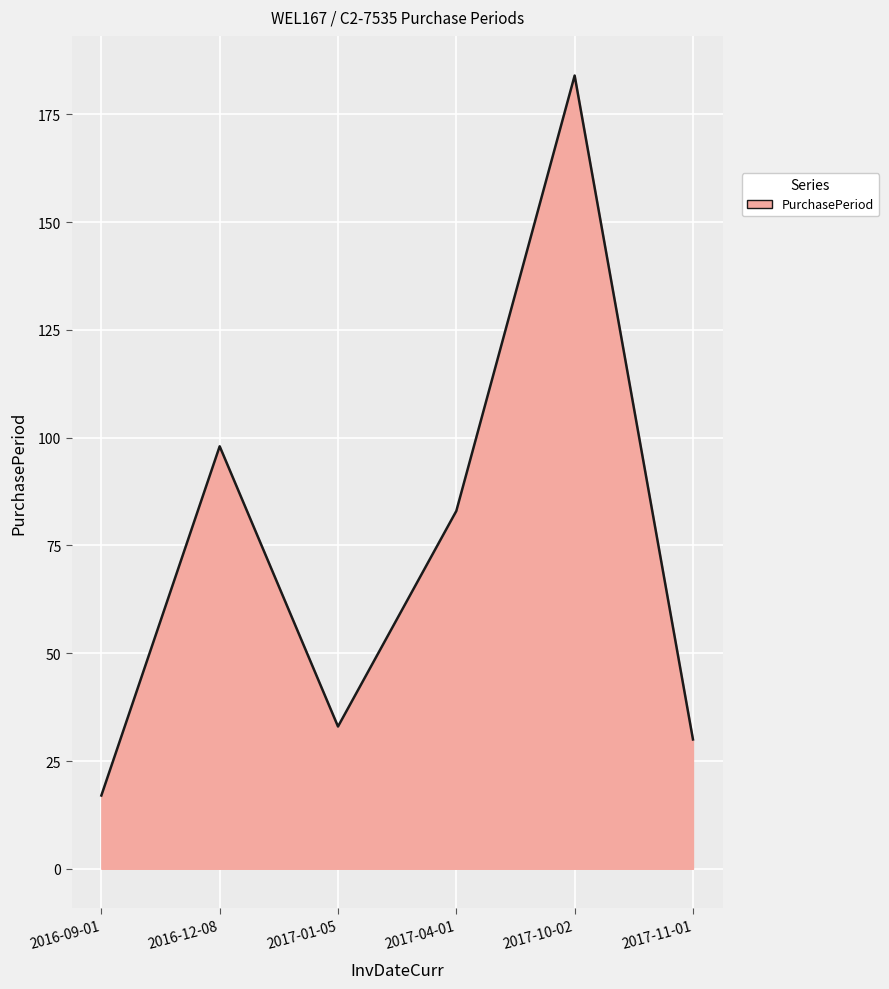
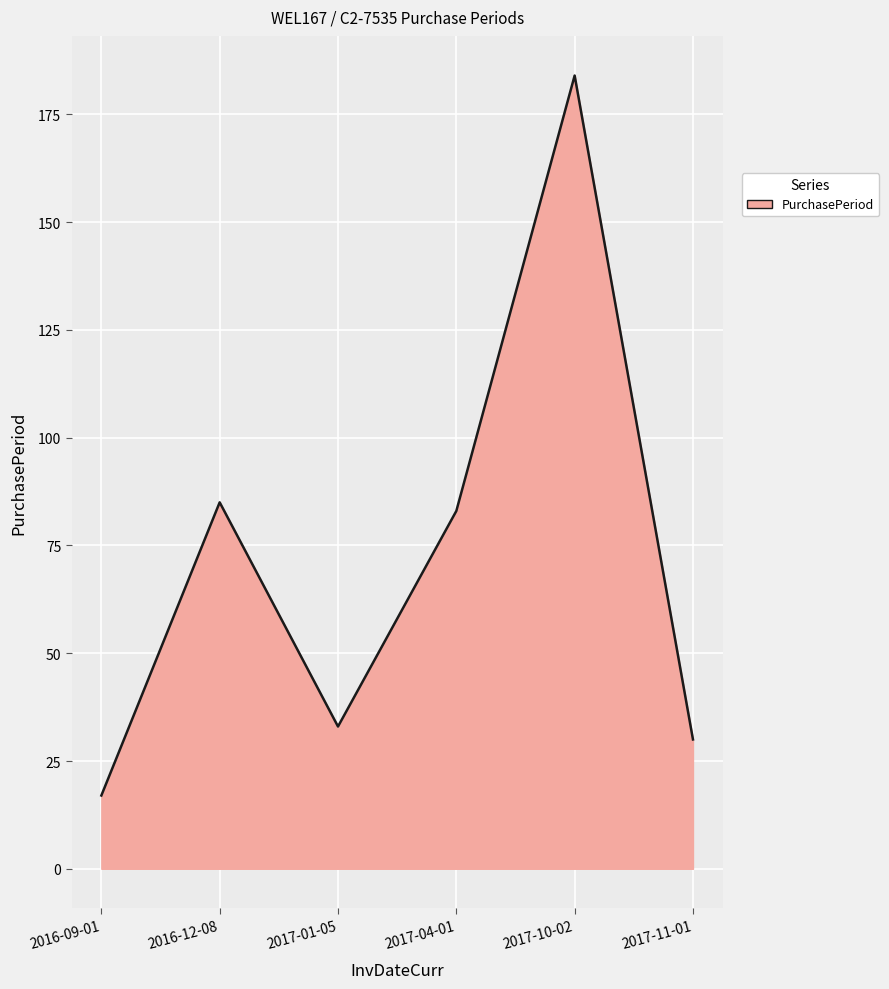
  {
    "2016-09-01": 17,
-   "2016-12-08": 98,
+   "2016-12-08": 85,
    "2017-01-05": 33,
    "2017-04-01": 83,
    "2017-10-02": 184,
    "2017-11-01": 30
  }
